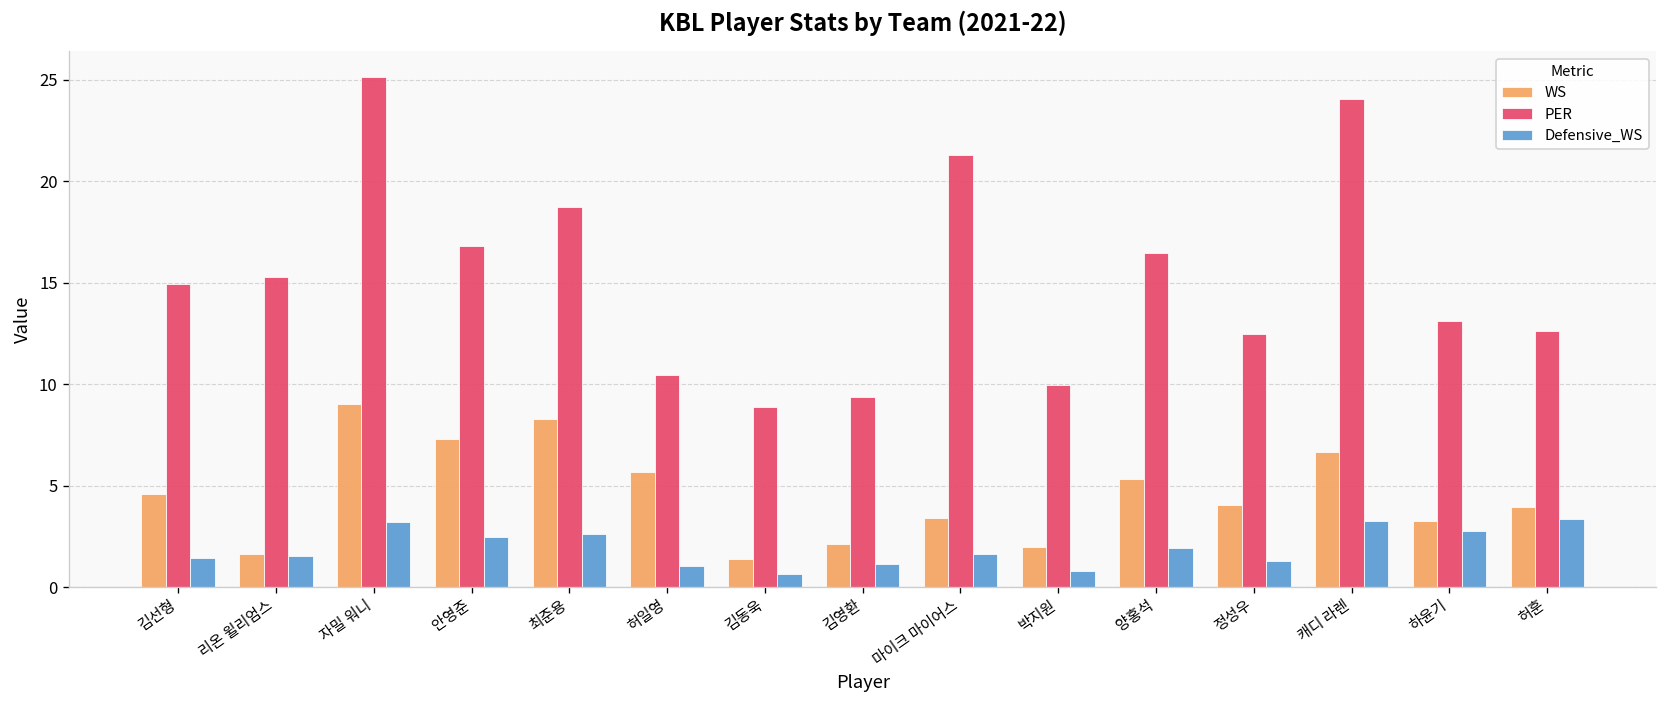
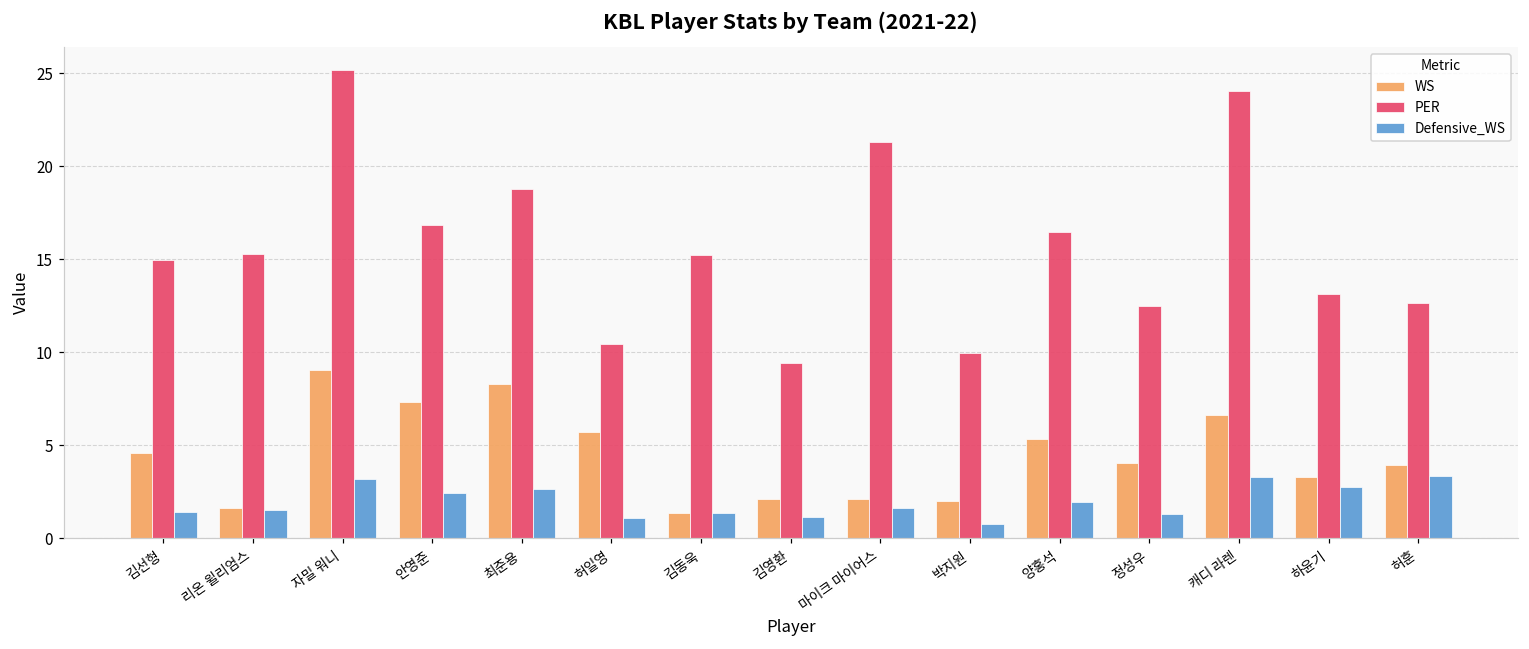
  {
    "WS": {
      "김선형": 4.6,
      "리온 윌리엄스": 1.6,
      "자밀 워니": 9.0,
      "안영준": 7.3,
      "최준용": 8.3,
      "허일영": 5.7,
      "김동욱": 1.4,
      "김영환": 2.1,
-     "마이크 마이어스": 3.4,
+     "마이크 마이어스": 2.1,
      "박지원": 2.0,
      "양홍석": 5.3,
      "정성우": 4.0,
      "캐디 라렌": 6.7,
      "하윤기": 3.3,
      "허훈": 3.9
    },
    "PER": {
      "김선형": 15.0,
      "리온 윌리엄스": 15.3,
      "자밀 워니": 25.2,
      "안영준": 16.8,
      "최준용": 18.8,
      "허일영": 10.4,
-     "김동욱": 8.9,
+     "김동욱": 15.2,
      "김영환": 9.4,
      "마이크 마이어스": 21.3,
      "박지원": 9.9,
      "양홍석": 16.4,
      "정성우": 12.5,
      "캐디 라렌": 24.0,
      "하윤기": 13.1,
      "허훈": 12.6
    },
    "Defensive_WS": {
      "김선형": 1.4,
      "리온 윌리엄스": 1.5,
      "자밀 워니": 3.2,
      "안영준": 2.5,
      "최준용": 2.6,
      "허일영": 1.1,
-     "김동욱": 0.6,
+     "김동욱": 1.4,
      "김영환": 1.2,
      "마이크 마이어스": 1.7,
      "박지원": 0.8,
      "양홍석": 1.9,
      "정성우": 1.3,
      "캐디 라렌": 3.3,
      "하윤기": 2.8,
      "허훈": 3.4
    }
  }
